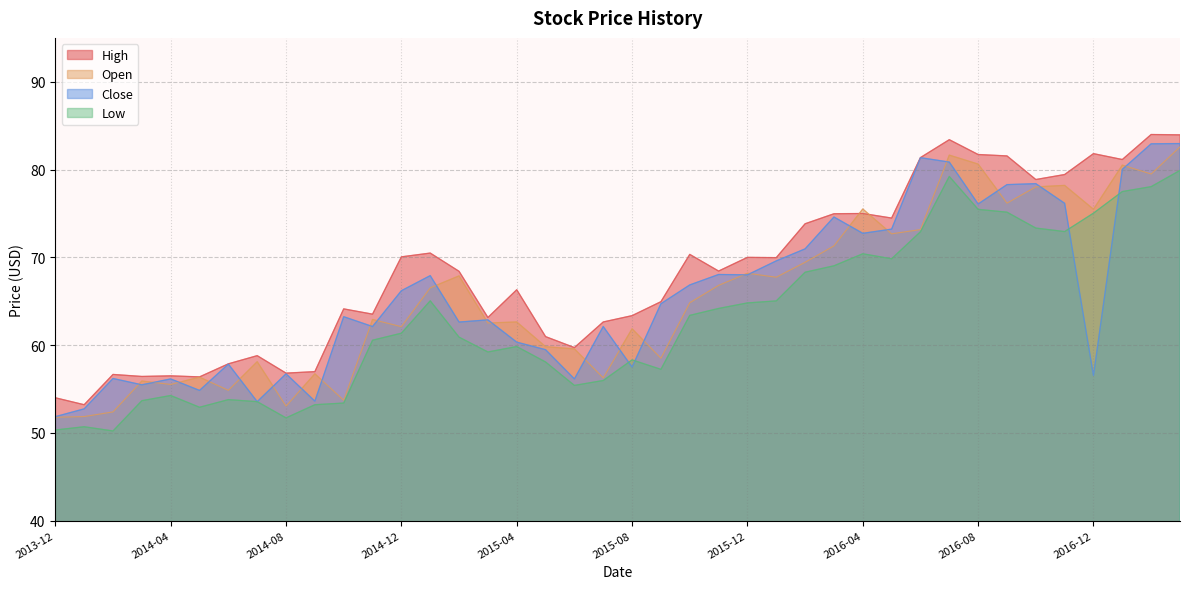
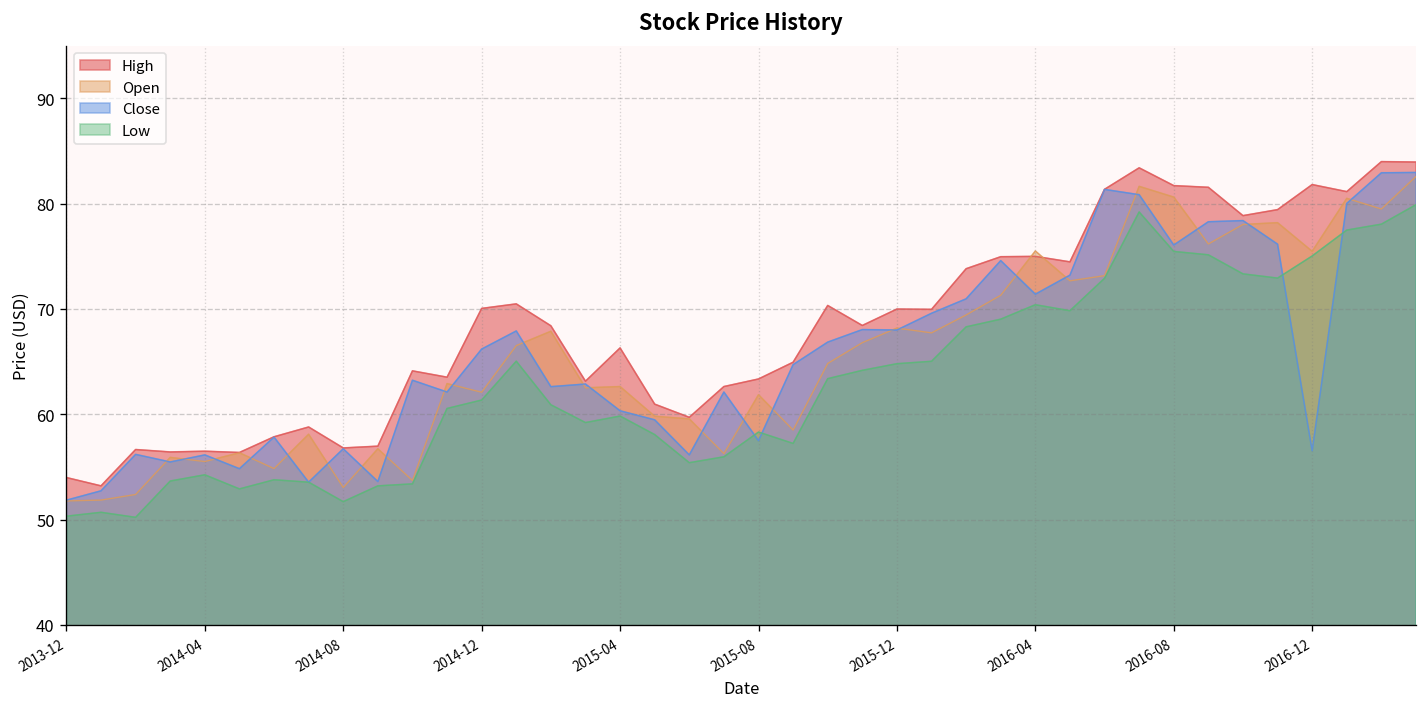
  {
    "High": {
      "2013-12": 54,
      "2014-04": 56,
      "2014-12": 70,
      "2015-04": 66,
      "2015-08": 63,
      "2015-12": 70,
      "2016-04": 75,
      "2016-08": 82,
      "2016-12": 82
    },
    "Open": {
      "2014-04": 56,
      "2014-08": 53,
      "2014-12": 62,
      "2015-04": 63,
      "2015-08": 62,
      "2016-04": 76,
      "2016-08": 81,
      "2016-12": 75
    },
    "Close": {
      "2014-04": 56,
      "2014-12": 66,
      "2015-04": 60,
      "2015-08": 57,
-     "2016-04": 73,
+     "2016-04": 71,
      "2016-08": 76,
      "2016-12": 57
    },
    "Low": {
      "2013-12": 50,
      "2014-04": 54,
      "2014-08": 52,
      "2014-12": 61,
      "2015-04": 60,
      "2015-08": 58,
      "2015-12": 65,
      "2016-04": 70,
      "2016-08": 75,
      "2016-12": 75
    }
  }
